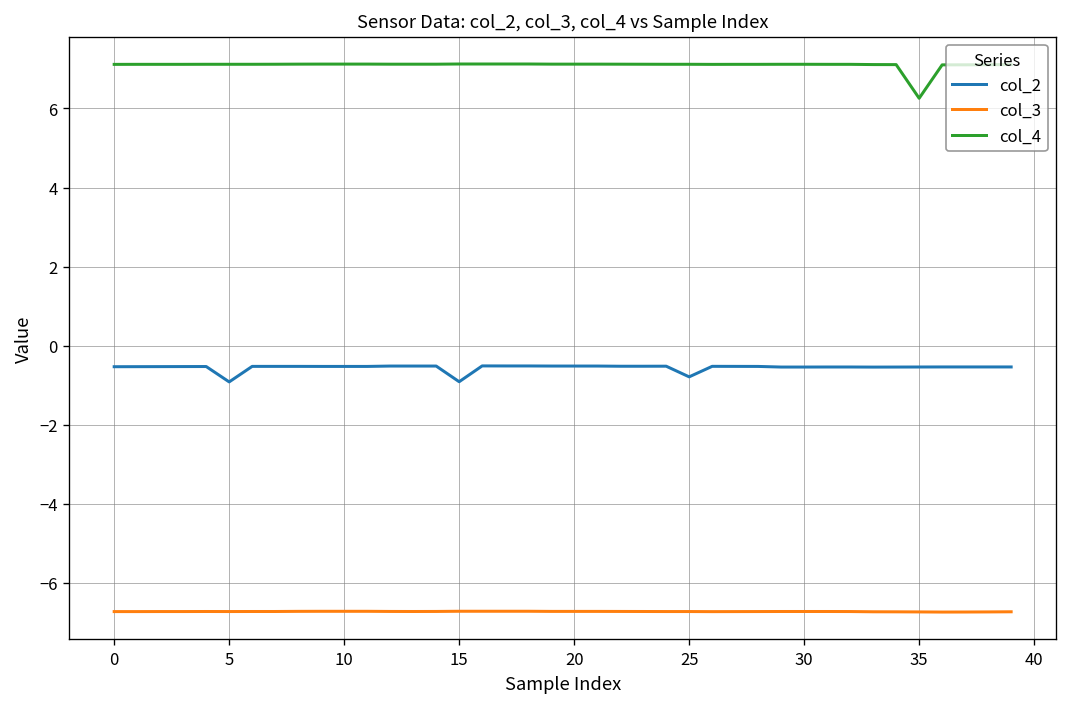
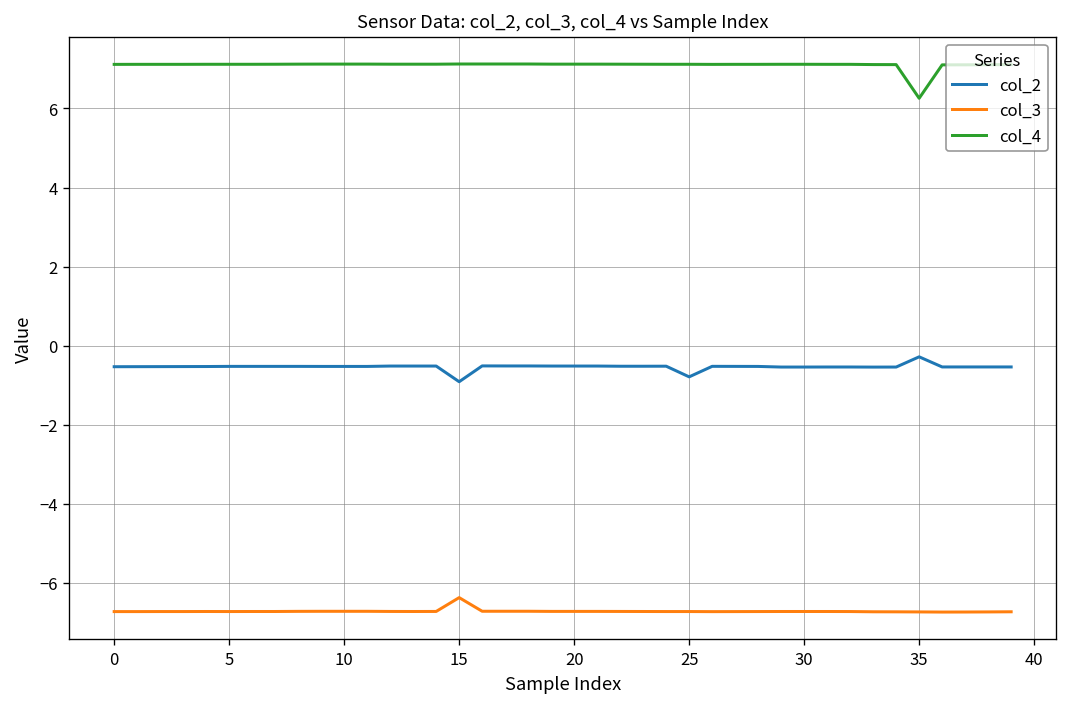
  {
    "col_2": {
      "0": -0.5,
-     "5": -0.9,
+     "5": -0.5,
      "10": -0.5,
      "15": -0.9,
      "20": -0.5,
      "25": -0.8,
      "30": -0.5,
-     "35": -0.5
+     "35": -0.3
    },
    "col_3": {
      "0": -6.7,
      "5": -6.7,
      "10": -6.7,
-     "15": -6.7,
+     "15": -6.4,
      "20": -6.7,
      "25": -6.7,
      "30": -6.7,
      "35": -6.7
    },
    "col_4": {
      "0": 7.1,
      "5": 7.1,
      "10": 7.1,
      "15": 7.1,
      "20": 7.1,
      "25": 7.1,
      "30": 7.1,
      "35": 6.3
    }
  }
